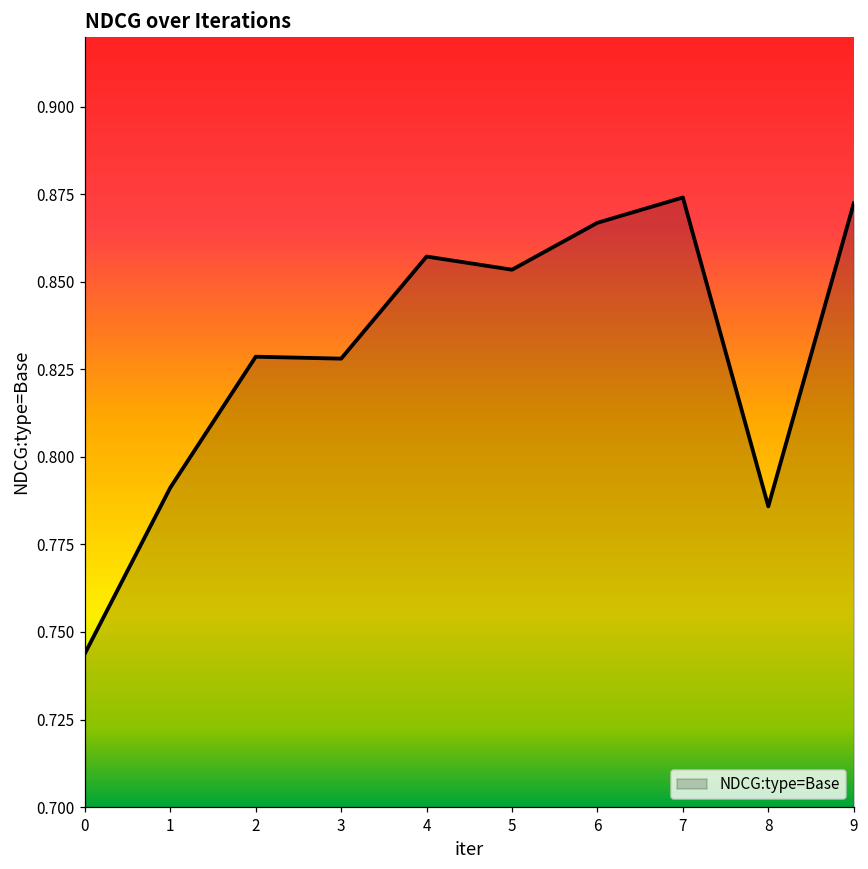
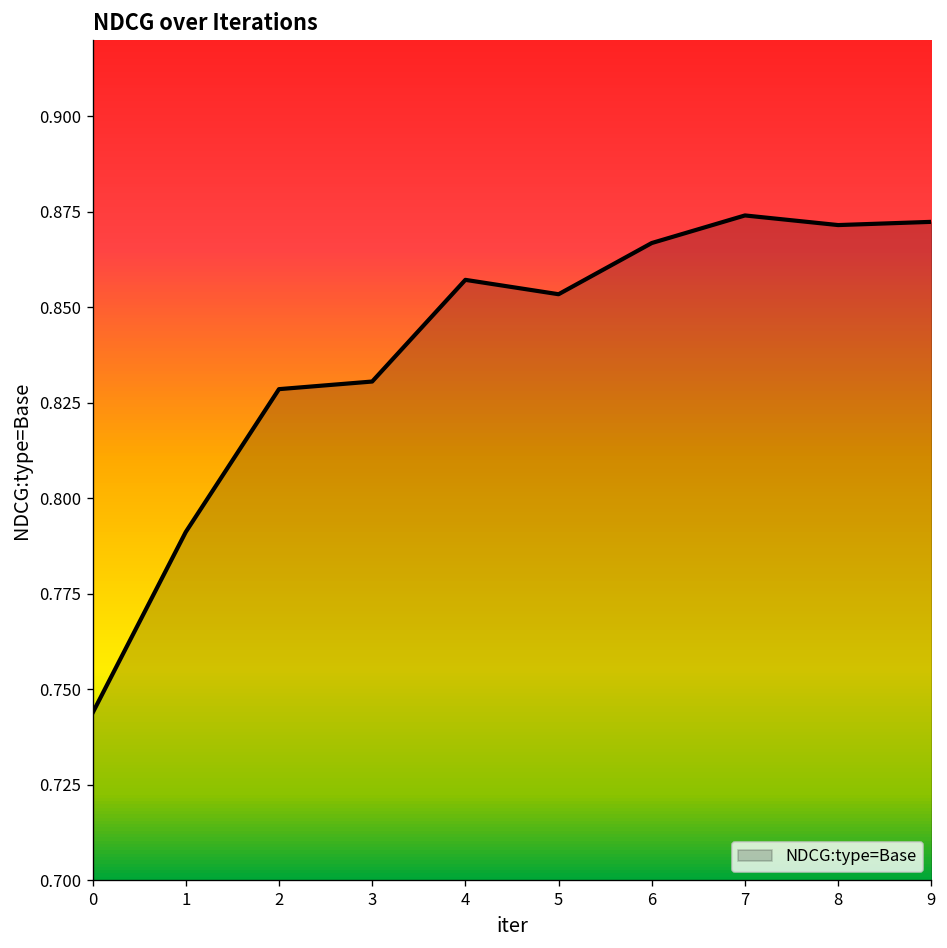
  {
    "0": 0.744,
    "1": 0.791,
    "2": 0.829,
-   "3": 0.828,
+   "3": 0.831,
    "4": 0.857,
    "5": 0.853,
    "6": 0.867,
    "7": 0.874,
-   "8": 0.786,
+   "8": 0.872,
    "9": 0.872
  }
